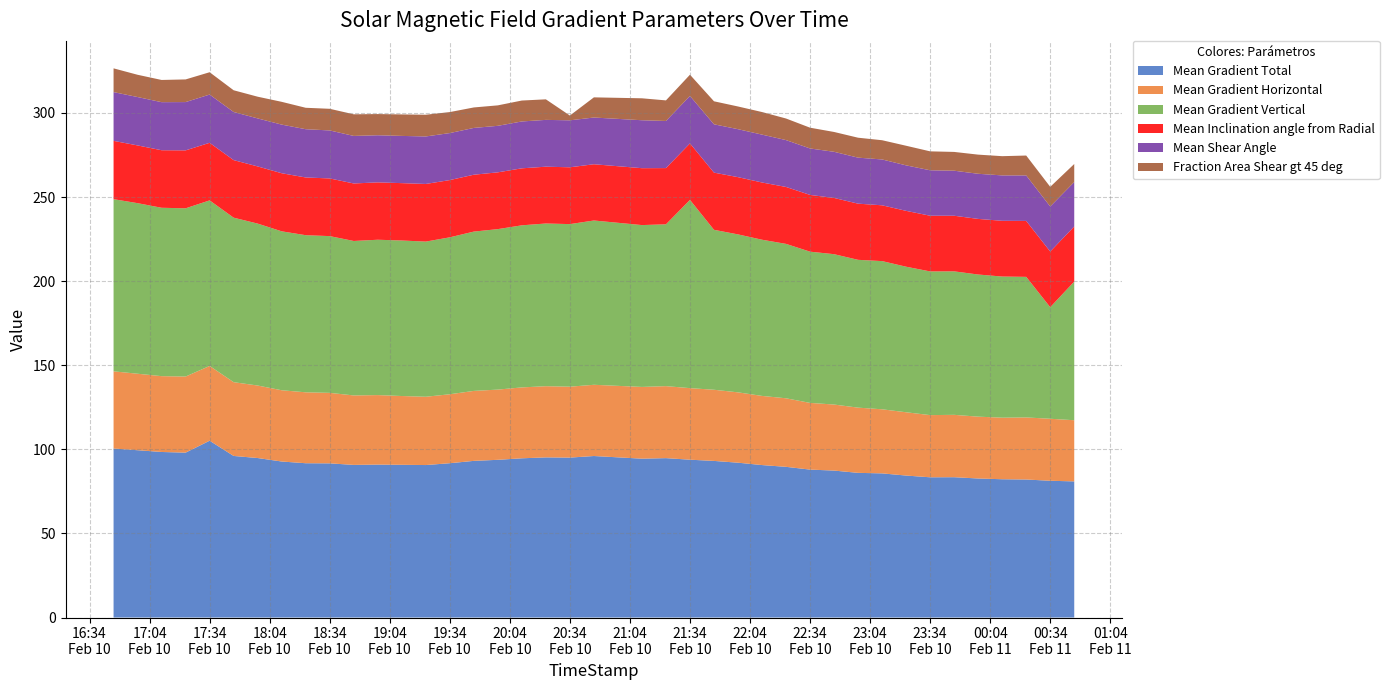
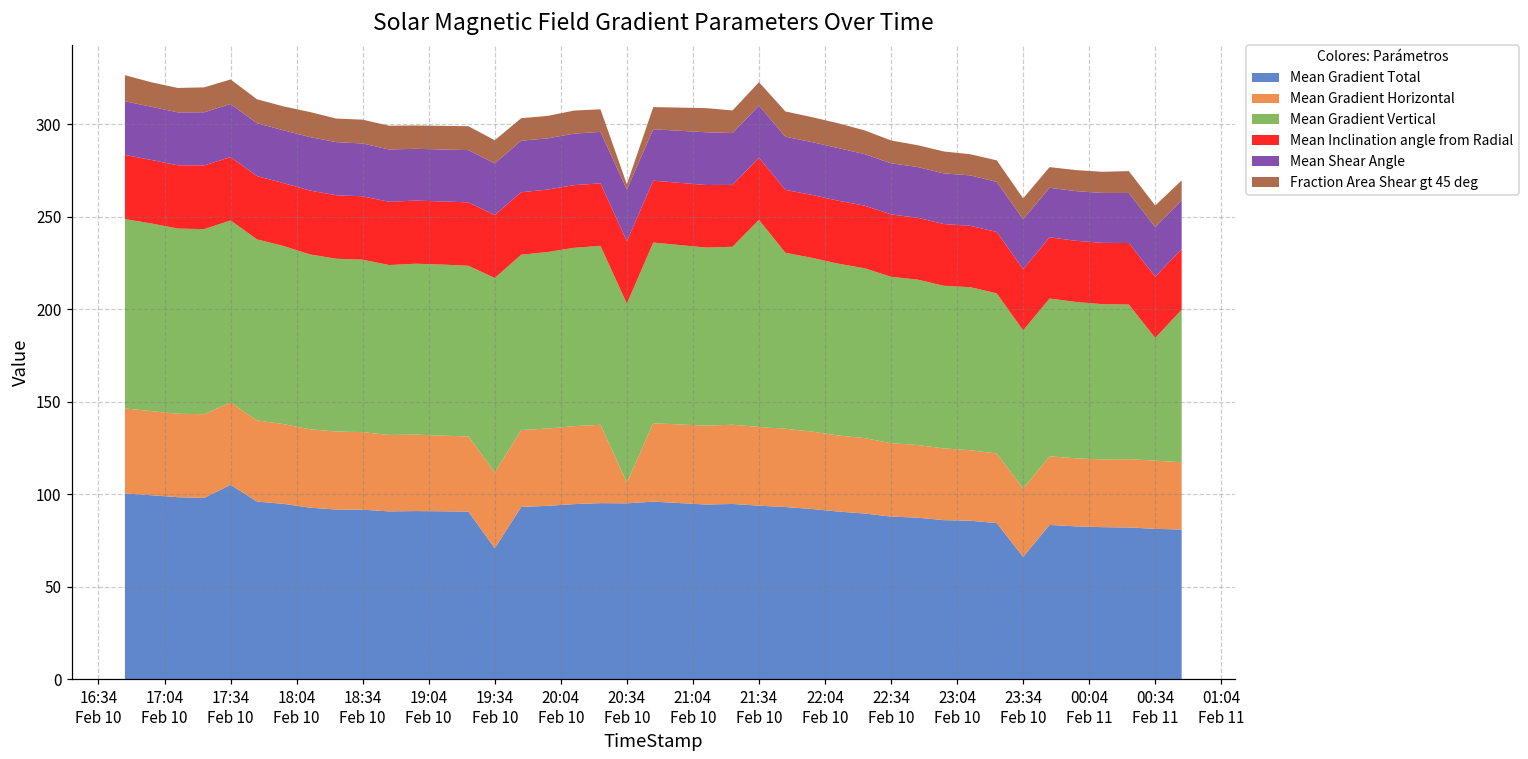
  {
    "Mean Gradient Total": {
      "17:34 Feb 10": 105,
      "18:34 Feb 10": 92,
-     "19:34 Feb 10": 92,
+     "19:34 Feb 10": 71,
      "20:34 Feb 10": 95,
      "21:34 Feb 10": 94,
      "22:34 Feb 10": 88,
-     "23:34 Feb 10": 83,
+     "23:34 Feb 10": 66,
      "00:34 Feb 11": 81
    },
    "Mean Gradient Horizontal": {
      "17:34 Feb 10": 44,
      "18:34 Feb 10": 42,
      "19:34 Feb 10": 41,
-     "20:34 Feb 10": 42,
+     "20:34 Feb 10": 11,
      "21:34 Feb 10": 43,
      "22:34 Feb 10": 40,
      "23:34 Feb 10": 37,
      "00:34 Feb 11": 37
    },
    "Mean Gradient Vertical": {
      "17:34 Feb 10": 98,
      "18:34 Feb 10": 93,
-     "19:34 Feb 10": 93,
+     "19:34 Feb 10": 105,
      "20:34 Feb 10": 97,
      "21:34 Feb 10": 112,
      "22:34 Feb 10": 90,
      "23:34 Feb 10": 85,
      "00:34 Feb 11": 66
    },
    "Mean Inclination angle from Radial": {
      "17:34 Feb 10": 34,
      "18:34 Feb 10": 34,
      "19:34 Feb 10": 34,
      "20:34 Feb 10": 34,
      "21:34 Feb 10": 34,
      "22:34 Feb 10": 34,
      "23:34 Feb 10": 33,
      "00:34 Feb 11": 33
    },
    "Mean Shear Angle": {
      "17:34 Feb 10": 29,
      "18:34 Feb 10": 29,
      "19:34 Feb 10": 28,
      "20:34 Feb 10": 28,
      "21:34 Feb 10": 28,
      "22:34 Feb 10": 28,
      "23:34 Feb 10": 27,
      "00:34 Feb 11": 27
    },
    "Fraction Area Shear gt 45 deg": {
      "17:34 Feb 10": 13,
      "18:34 Feb 10": 13,
      "19:34 Feb 10": 12,
      "20:34 Feb 10": 3,
      "21:34 Feb 10": 13,
      "22:34 Feb 10": 12,
      "23:34 Feb 10": 11,
      "00:34 Feb 11": 12
    }
  }
